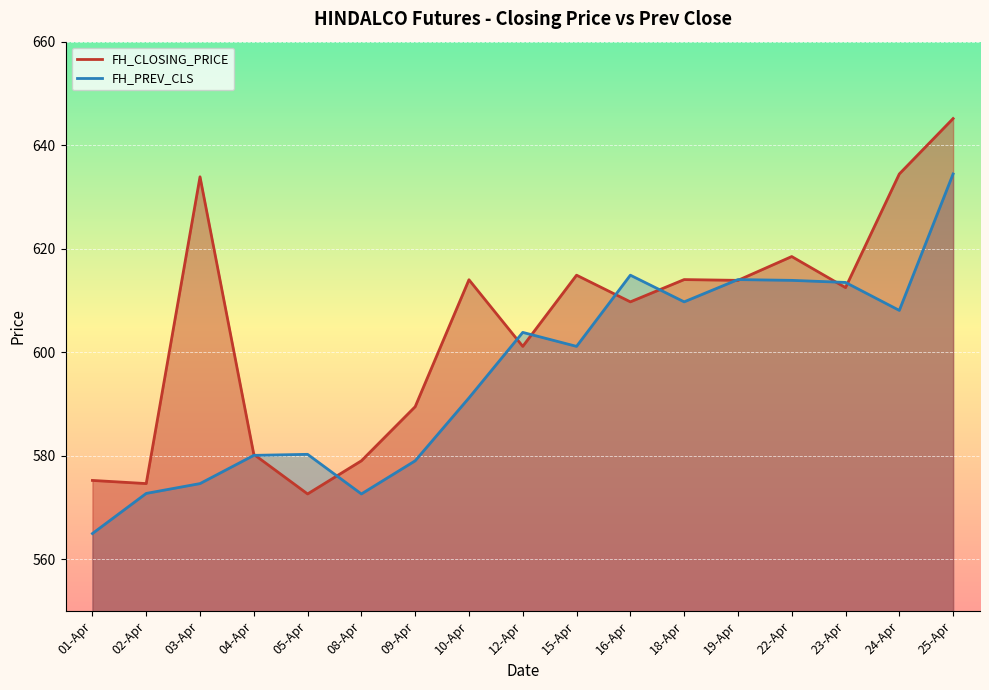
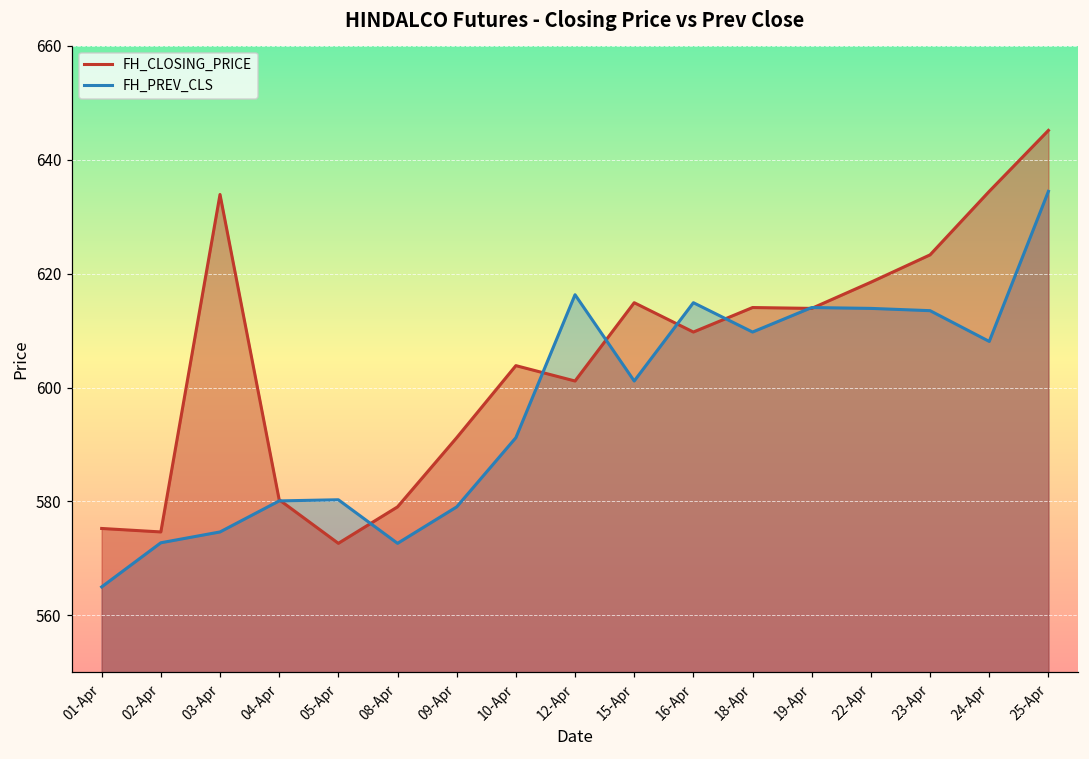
  {
    "FH_CLOSING_PRICE": {
      "01-Apr": 575,
      "02-Apr": 575,
      "03-Apr": 634,
      "05-Apr": 573,
      "08-Apr": 579,
-     "09-Apr": 590,
-     "10-Apr": 614,
+     "09-Apr": 591,
+     "10-Apr": 604,
      "12-Apr": 601,
      "15-Apr": 615,
      "16-Apr": 610,
      "18-Apr": 614,
      "22-Apr": 619,
-     "23-Apr": 613,
+     "23-Apr": 623,
      "24-Apr": 634,
      "25-Apr": 645
    },
    "FH_PREV_CLS": {
      "01-Apr": 565,
      "02-Apr": 573,
      "03-Apr": 575,
      "05-Apr": 580,
      "08-Apr": 573,
      "09-Apr": 579,
      "10-Apr": 591,
-     "12-Apr": 604,
+     "12-Apr": 616,
      "15-Apr": 601,
      "16-Apr": 615,
      "18-Apr": 610,
      "22-Apr": 614,
      "23-Apr": 614,
      "24-Apr": 608,
      "25-Apr": 634
    }
  }
